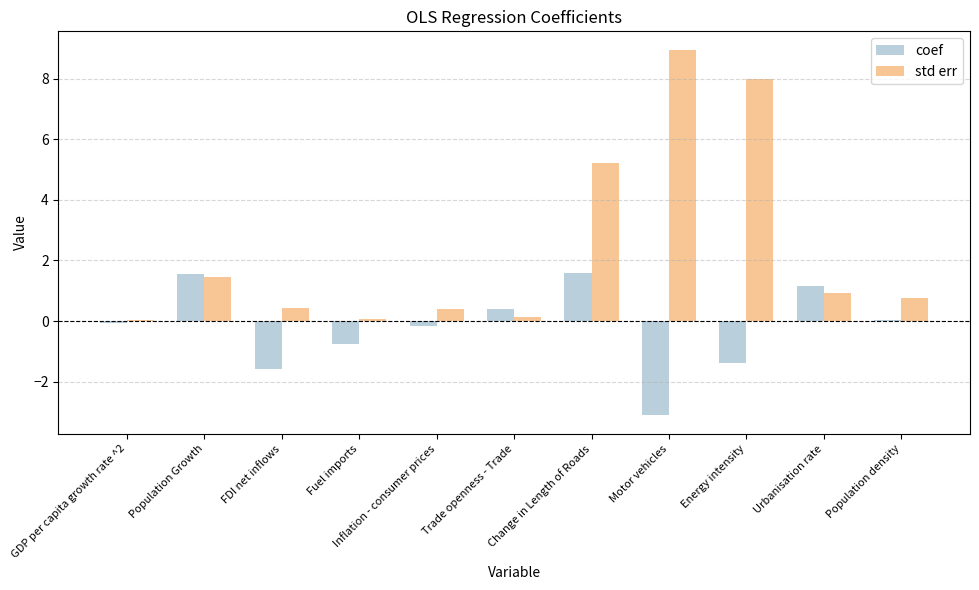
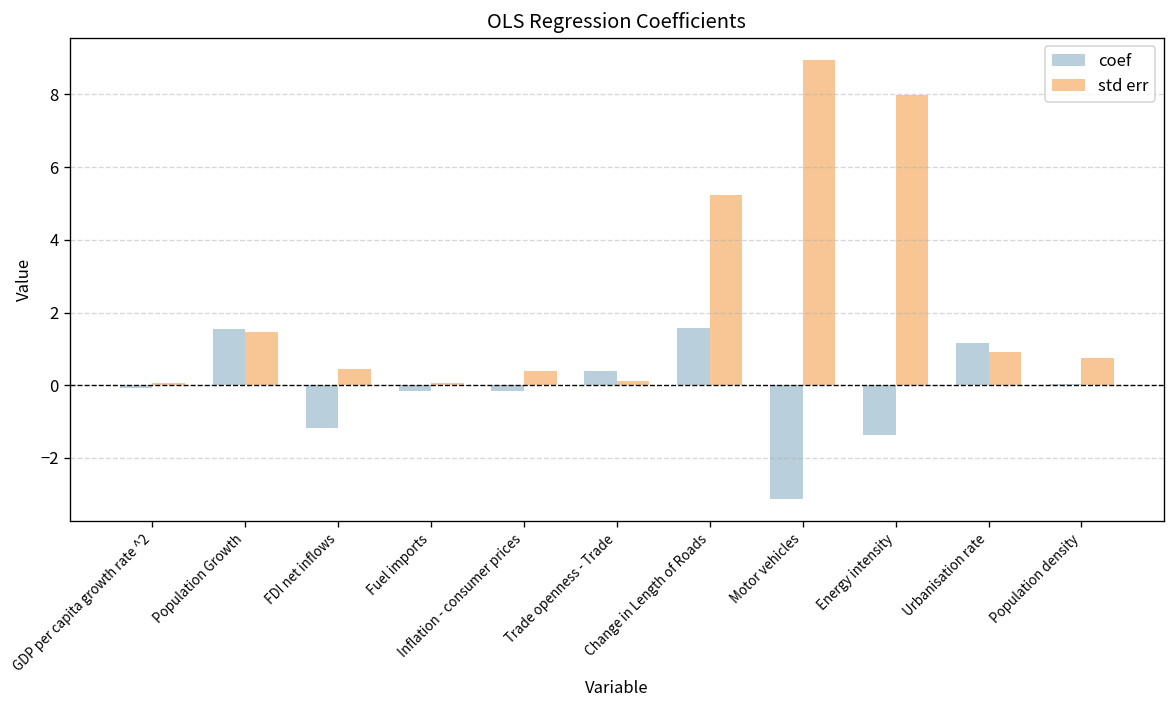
  {
    "coef": {
      "Population Growth": 1.6,
-     "FDI net inflows": -1.6,
-     "Fuel imports": -0.8,
+     "FDI net inflows": -1.2,
+     "Fuel imports": -0.2,
      "Inflation - consumer prices": -0.2,
      "Trade openness - Trade": 0.4,
      "Change in Length of Roads": 1.6,
      "Motor vehicles": -3.1,
      "Energy intensity": -1.4,
      "Urbanisation rate": 1.2
    },
    "std err": {
      "Population Growth": 1.5,
      "FDI net inflows": 0.4,
      "Inflation - consumer prices": 0.4,
      "Trade openness - Trade": 0.1,
      "Change in Length of Roads": 5.2,
      "Motor vehicles": 9.0,
      "Energy intensity": 8.0,
      "Urbanisation rate": 0.9,
      "Population density": 0.8
    }
  }
